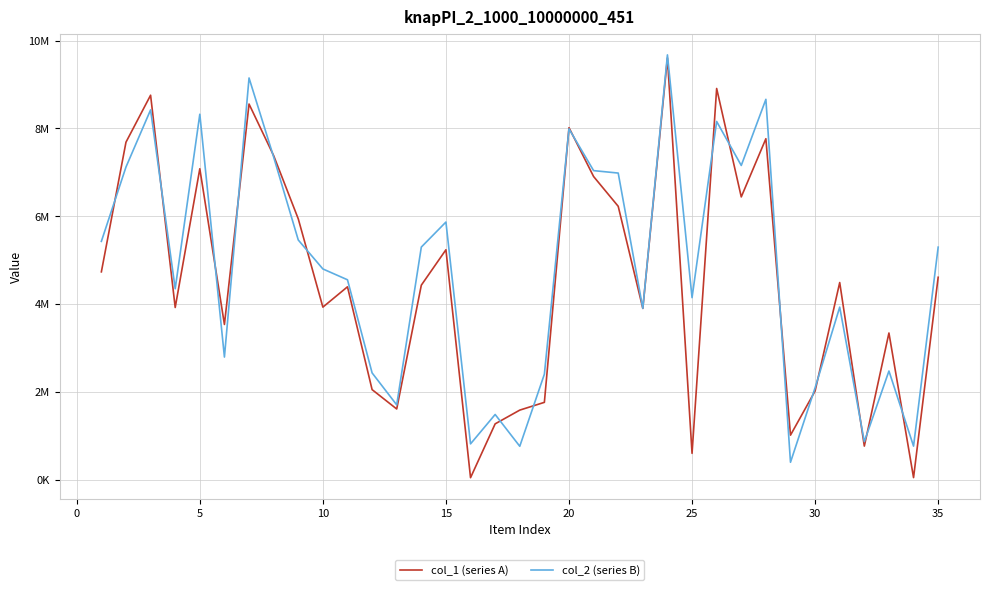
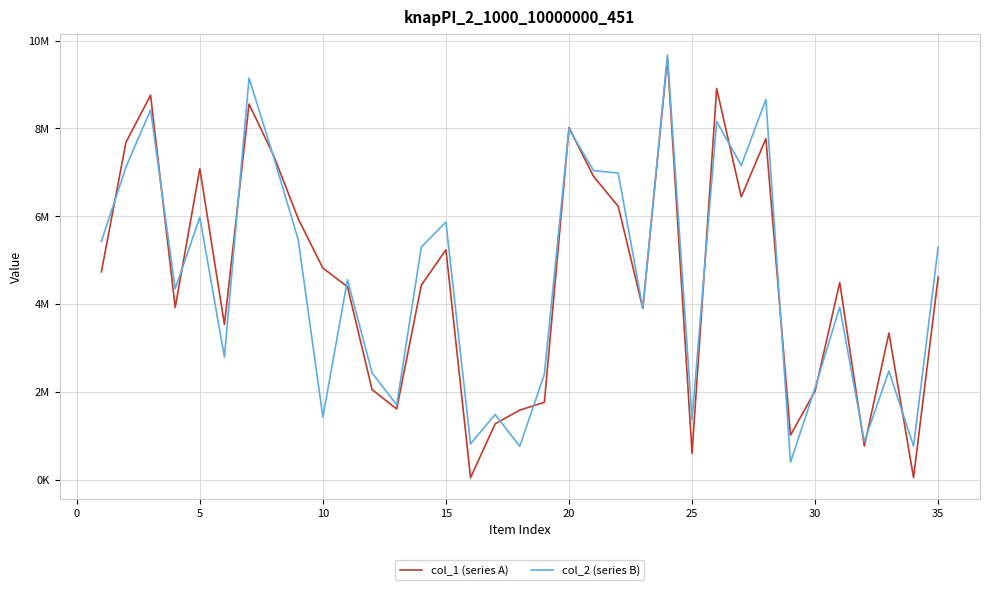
  {
    "col_1 (series A)": {
      "5": 7100000,
-     "10": 3900000,
+     "10": 4800000,
      "15": 5200000,
      "25": 600000,
      "30": 2000000,
      "35": 4600000
    },
    "col_2 (series B)": {
-     "5": 8300000,
-     "10": 4800000,
+     "5": 6000000,
+     "10": 1400000,
      "15": 5900000,
-     "25": 4100000,
+     "25": 1400000,
      "30": 2100000,
      "35": 5300000
    }
  }
